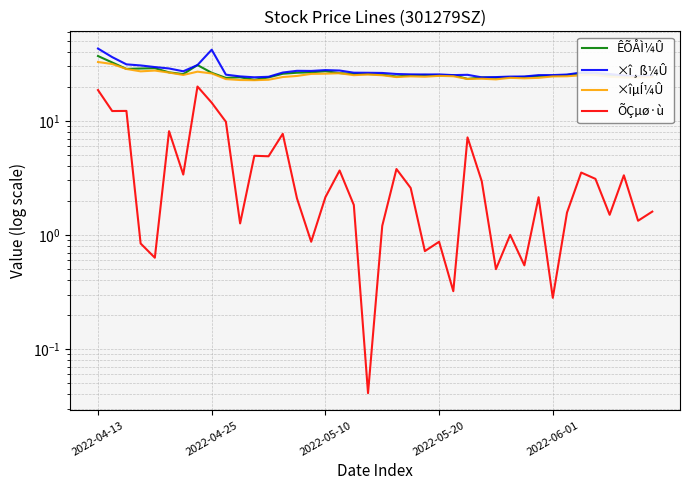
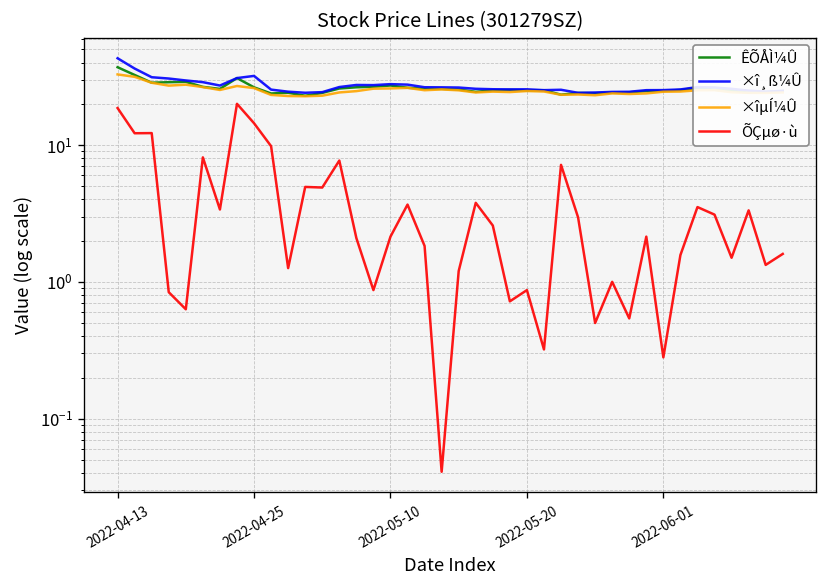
  {
    "ÊÕÅÌ¼Û": {
      "2022-04-13": 37
    },
    "×î¸ß¼Û": {
      "2022-04-13": 43,
-     "2022-04-25": 42
+     "2022-04-25": 32
    },
    "×îµÍ¼Û": {
      "2022-04-13": 33
    },
    "ÕÇµø·ù": {
      "2022-04-13": 19,
      "2022-04-25": 14,
      "2022-05-10": 2.1,
      "2022-05-20": 0.9,
      "2022-06-01": 0.28
    }
  }
